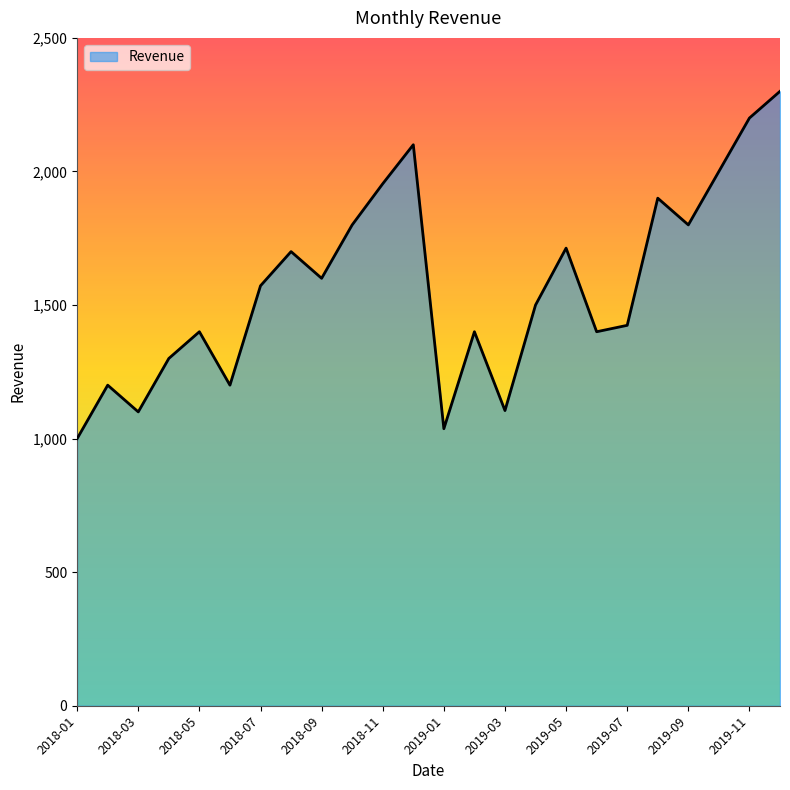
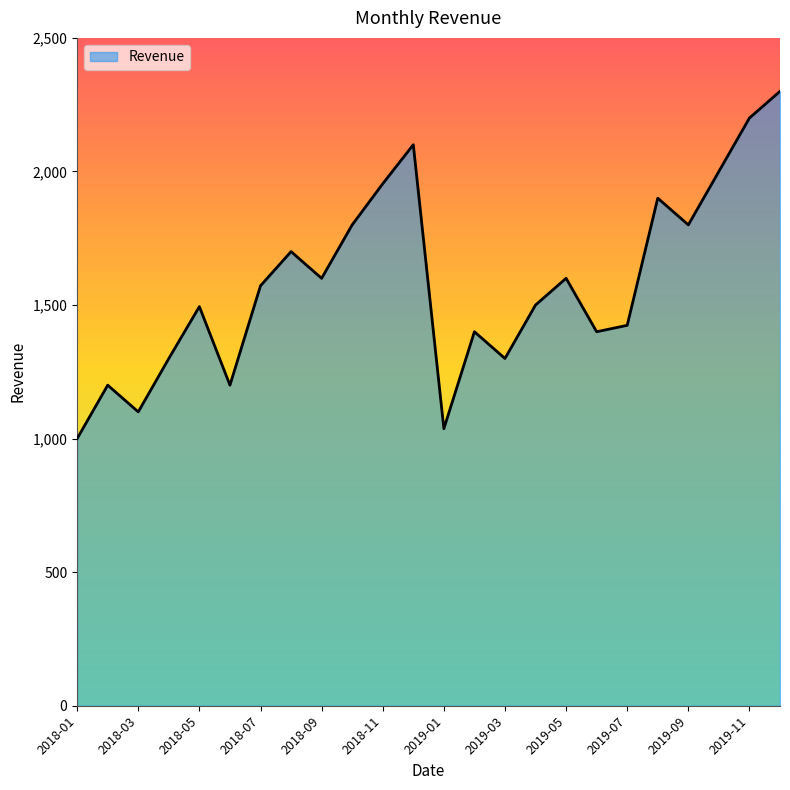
  {
    "2018-01": "1,000",
    "2018-03": "1,100",
-   "2018-05": "1,400",
+   "2018-05": "1,490",
    "2018-07": "1,570",
    "2018-09": "1,600",
    "2018-11": "1,950",
    "2019-01": "1,040",
-   "2019-03": "1,110",
-   "2019-05": "1,710",
+   "2019-03": "1,300",
+   "2019-05": "1,600",
    "2019-07": "1,420",
    "2019-09": "1,800",
    "2019-11": "2,200"
  }
